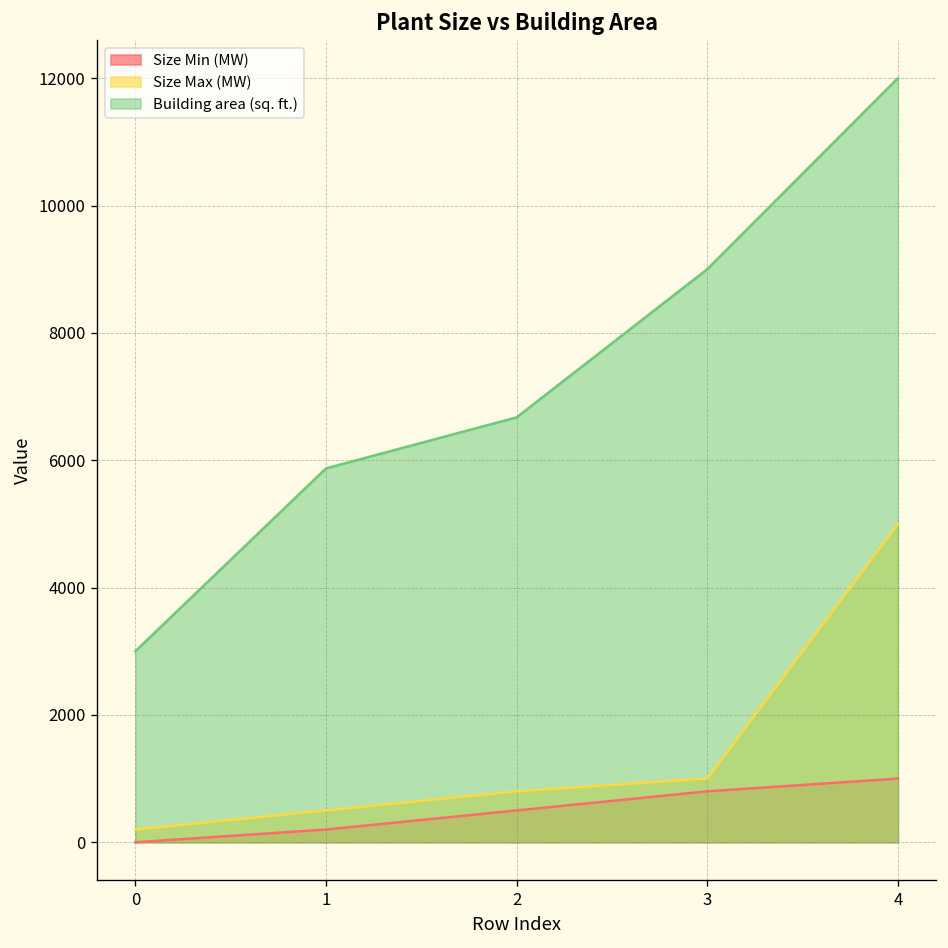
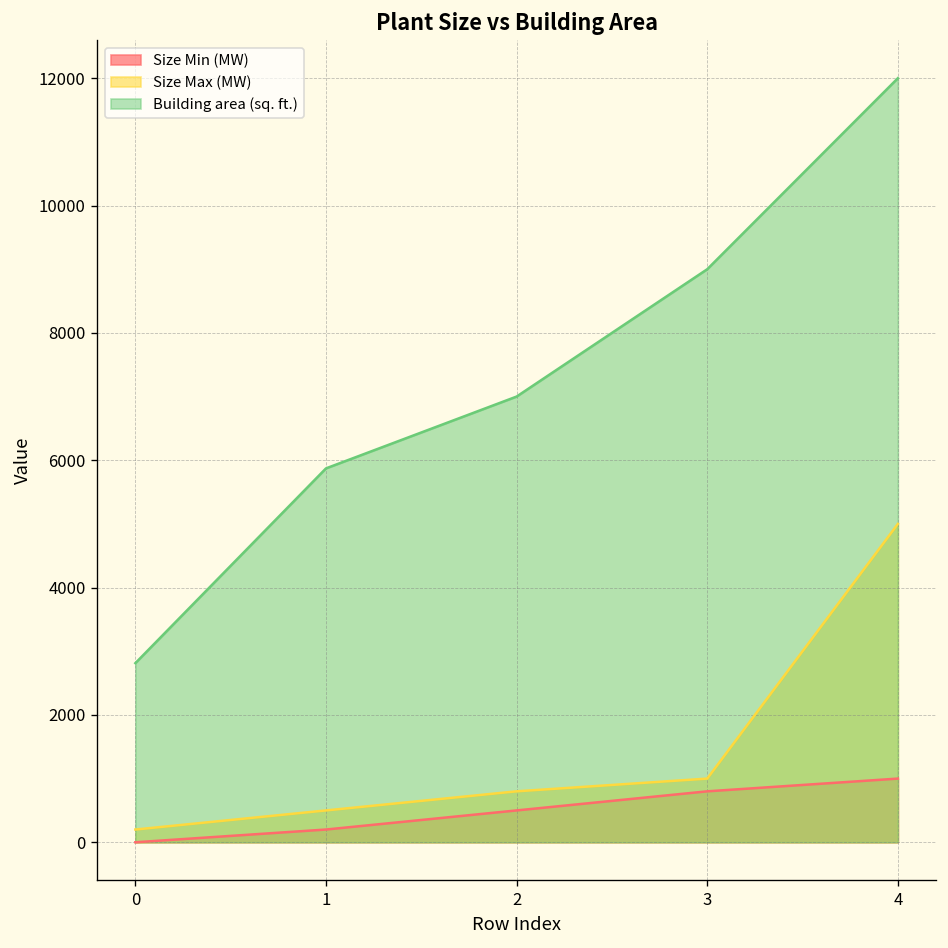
  {
    "Size Min (MW)": {
      "0": 0,
      "1": 200,
      "2": 500,
      "3": 800,
      "4": 1000
    },
    "Size Max (MW)": {
      "0": 200,
      "1": 500,
      "2": 800,
      "3": 1000,
      "4": 5000
    },
    "Building area (sq. ft.)": {
-     "0": 3000,
+     "0": 2800,
      "1": 5900,
-     "2": 6700,
+     "2": 7000,
      "3": 9000,
      "4": 12000
    }
  }
